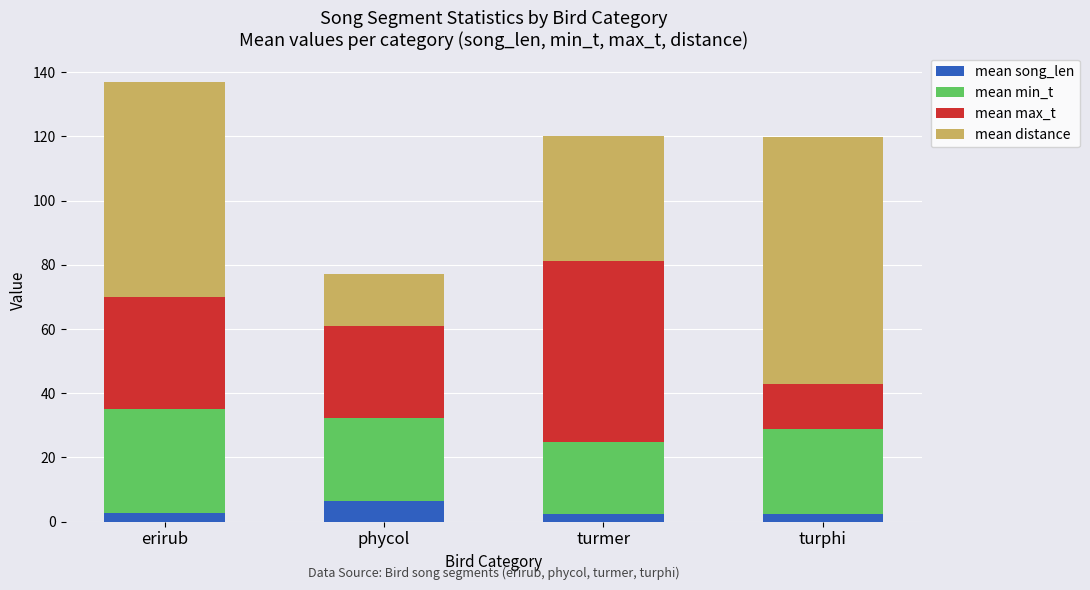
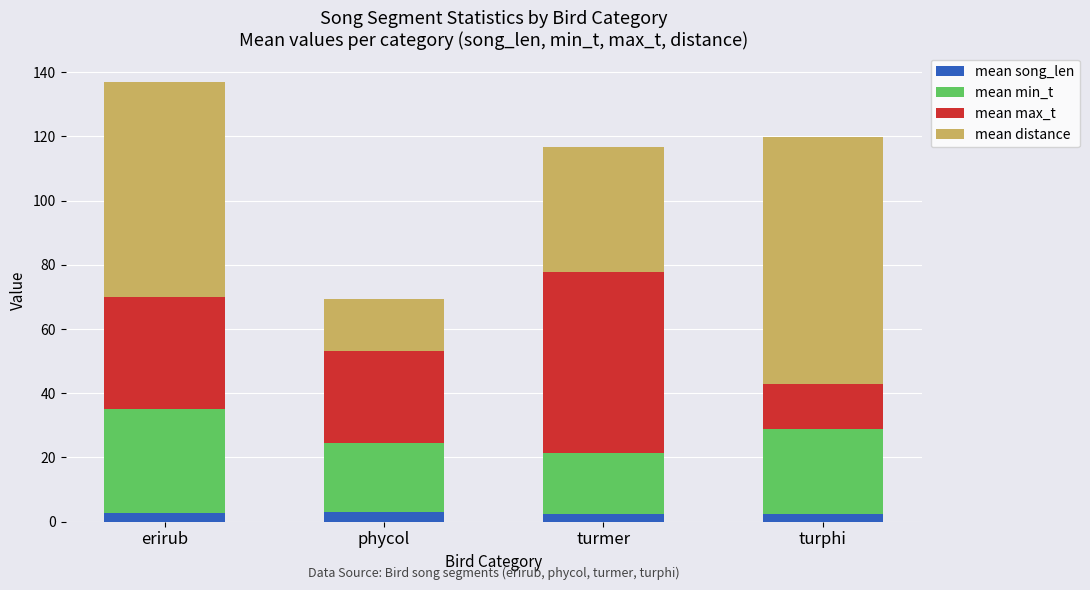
  {
    "mean song_len": {
      "erirub": 3,
-     "phycol": 6,
+     "phycol": 3,
      "turmer": 2,
      "turphi": 2
    },
    "mean min_t": {
      "erirub": 33,
-     "phycol": 26,
-     "turmer": 23,
+     "phycol": 21,
+     "turmer": 19,
      "turphi": 26
    },
    "mean max_t": {
      "erirub": 35,
      "phycol": 29,
      "turmer": 56,
      "turphi": 14
    },
    "mean distance": {
      "erirub": 67,
      "phycol": 16,
      "turmer": 39,
      "turphi": 77
    }
  }
